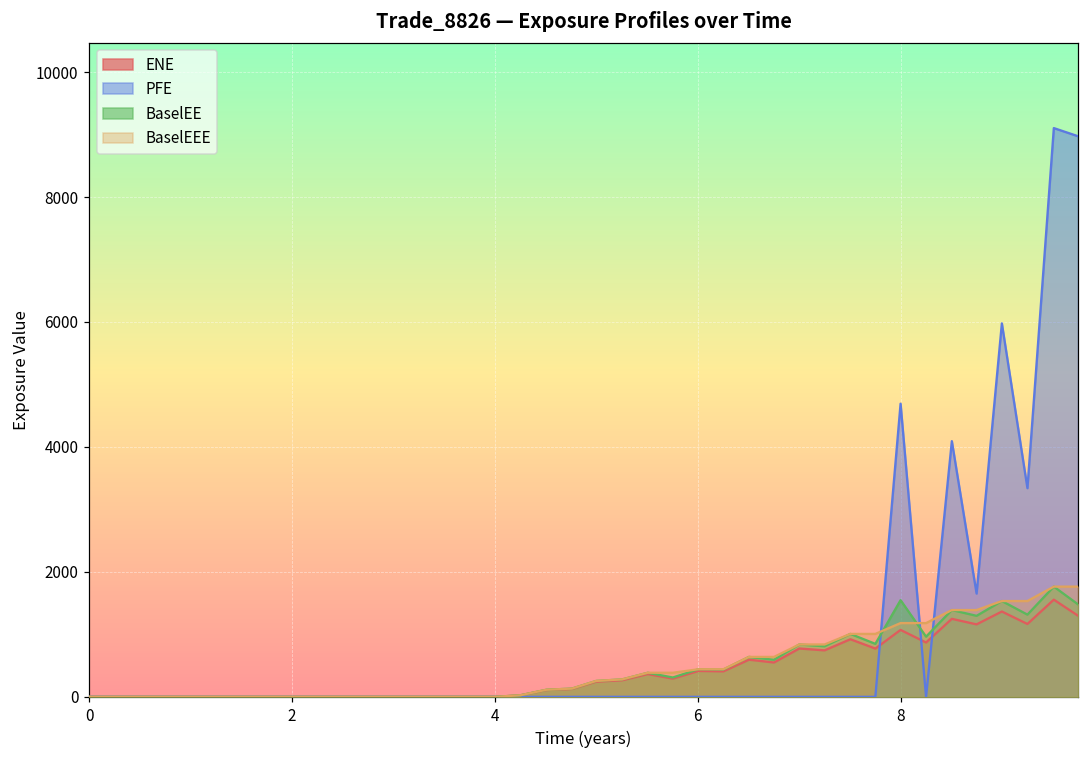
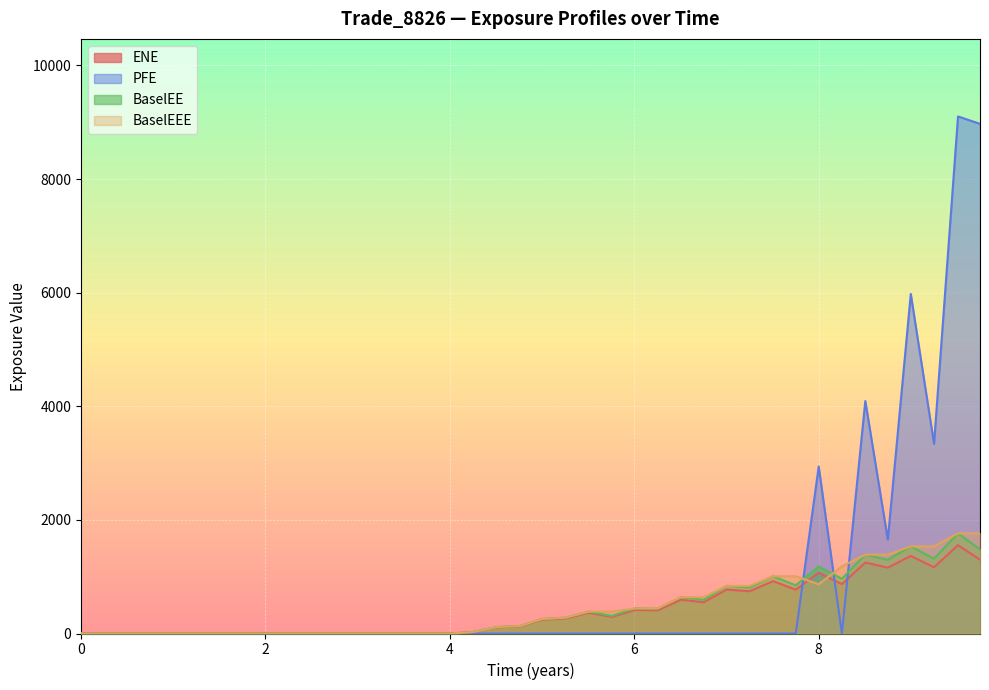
  {
    "ENE": {
      "8": 1100
    },
    "PFE": {
-     "8": 4700
+     "8": 2900
    },
    "BaselEE": {
-     "8": 1500
+     "8": 1200
    },
    "BaselEEE": {
-     "8": 1200
+     "8": 900
    }
  }
